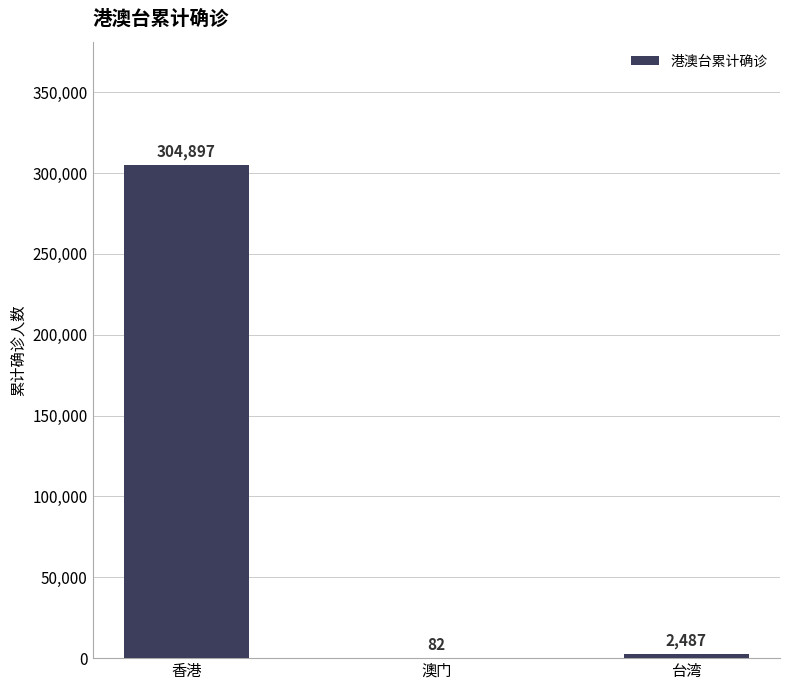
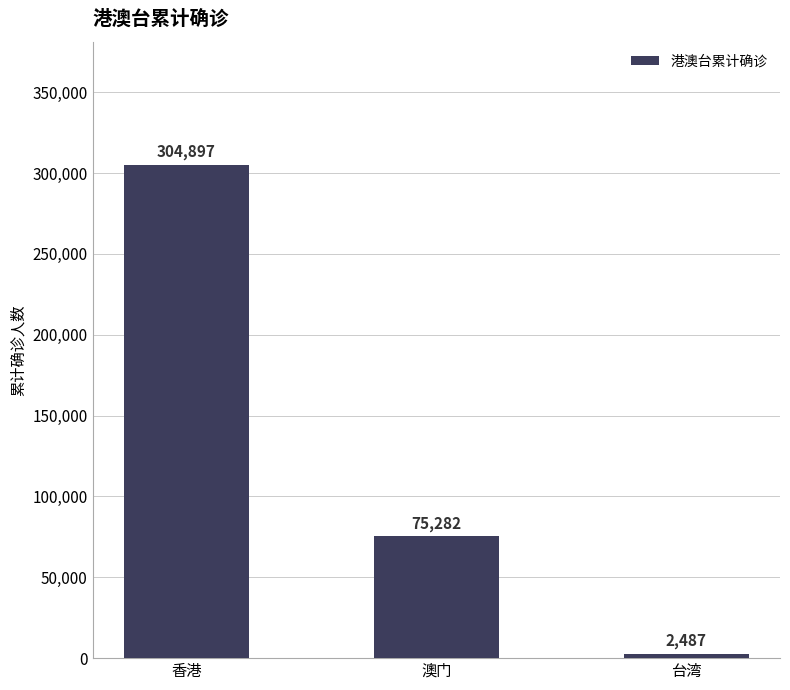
  {
    "香港": "304,897",
-   "澳门": "82",
+   "澳门": "75,282",
    "台湾": "2,487"
  }
